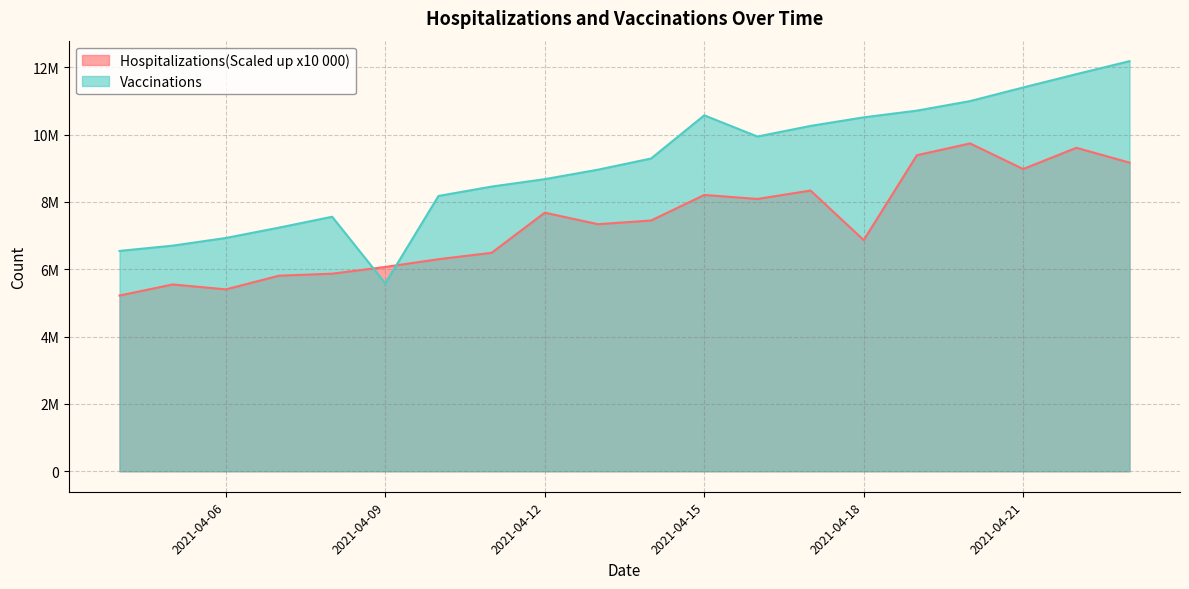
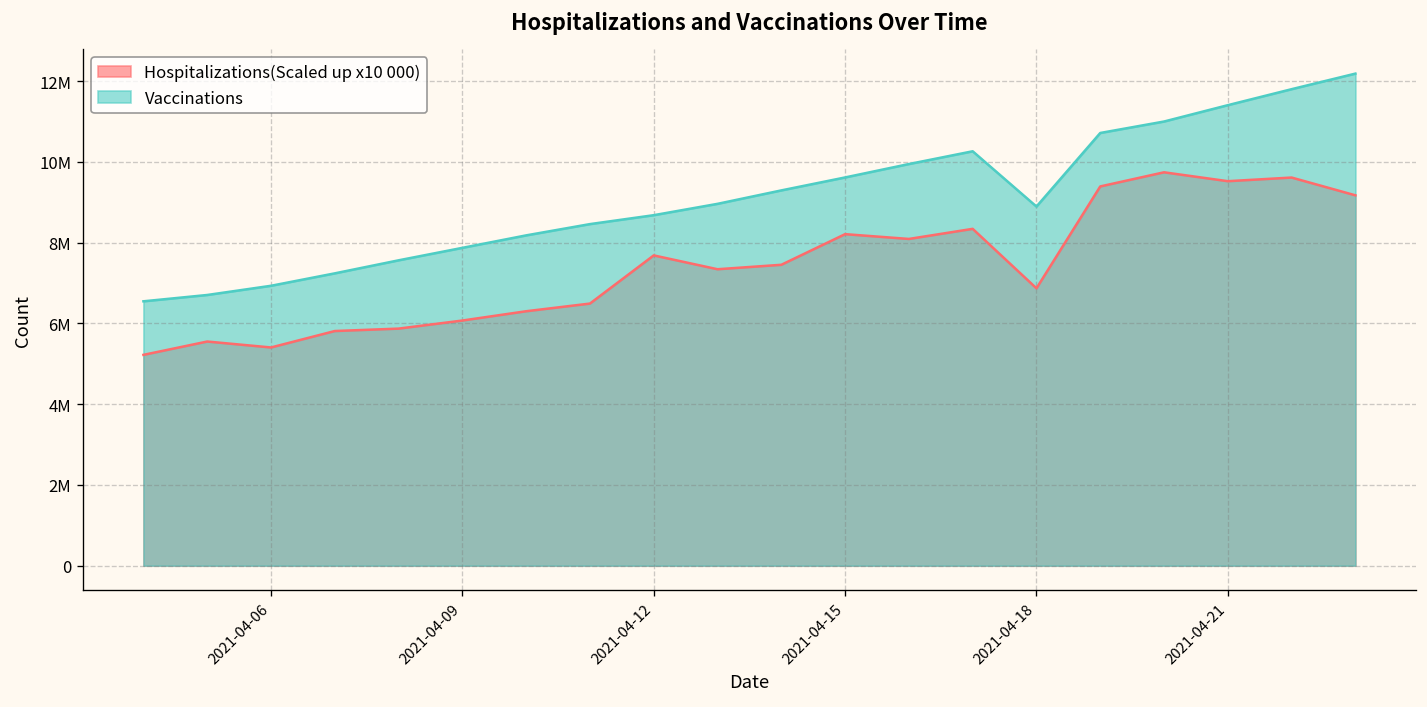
  {
    "Hospitalizations(Scaled up x10 000)": {
      "2021-04-06": 5400000,
      "2021-04-09": 6100000,
      "2021-04-12": 7700000,
      "2021-04-15": 8200000,
      "2021-04-18": 6900000,
-     "2021-04-21": 9000000
+     "2021-04-21": 9500000
    },
    "Vaccinations": {
      "2021-04-06": 6900000,
-     "2021-04-09": 5600000,
+     "2021-04-09": 7900000,
      "2021-04-12": 8700000,
-     "2021-04-15": 10600000,
-     "2021-04-18": 10500000,
+     "2021-04-15": 9600000,
+     "2021-04-18": 8900000,
      "2021-04-21": 11400000
    }
  }
